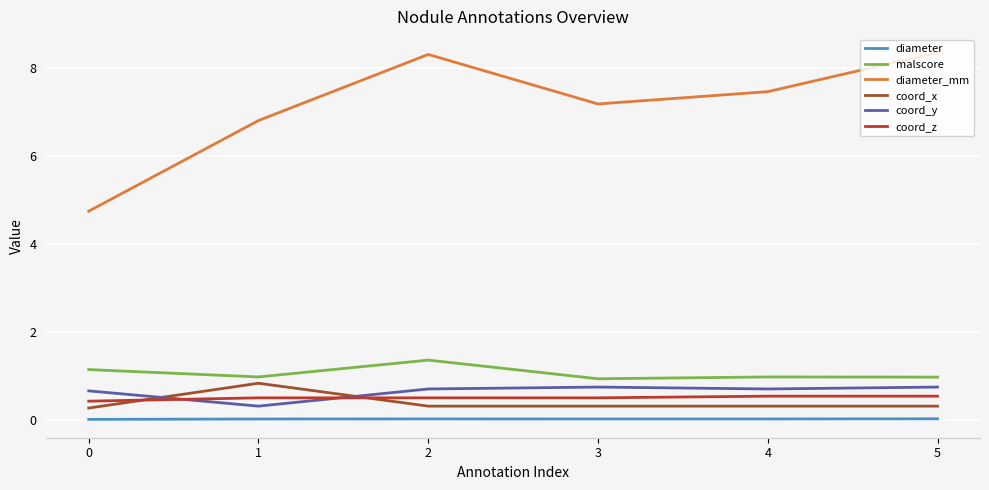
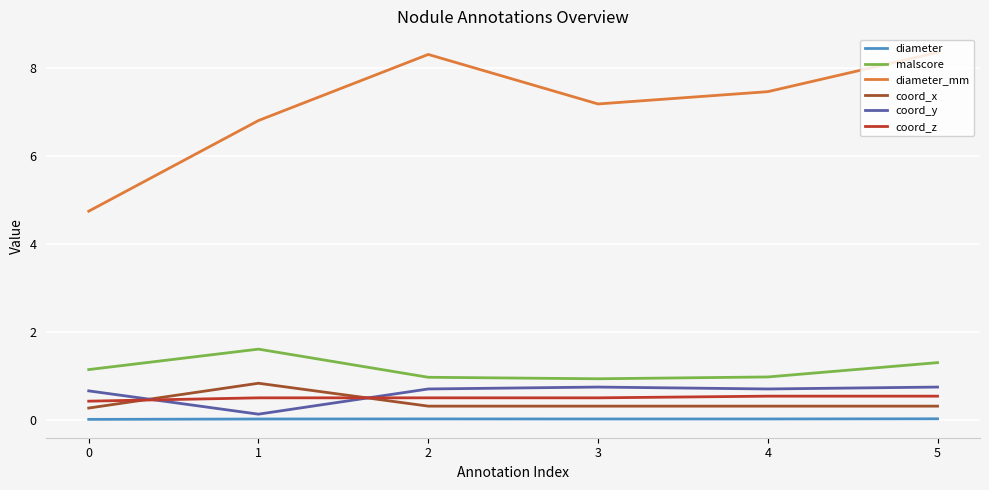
  {
    "diameter": {
      "0": 0.0,
      "1": 0.0,
      "2": 0.0,
      "3": 0.0,
      "4": 0.0,
      "5": 0.0
    },
    "malscore": {
      "0": 1.1,
-     "1": 1.0,
-     "2": 1.4,
+     "1": 1.6,
+     "2": 1.0,
      "3": 0.9,
      "4": 1.0,
-     "5": 1.0
+     "5": 1.3
    },
    "diameter_mm": {
      "0": 4.7,
      "1": 6.8,
      "2": 8.3,
      "3": 7.2,
      "4": 7.5
    },
    "coord_y": {
      "0": 0.7,
-     "1": 0.3,
+     "1": 0.1,
      "2": 0.7,
      "3": 0.8,
      "4": 0.7,
      "5": 0.8
    }
  }
